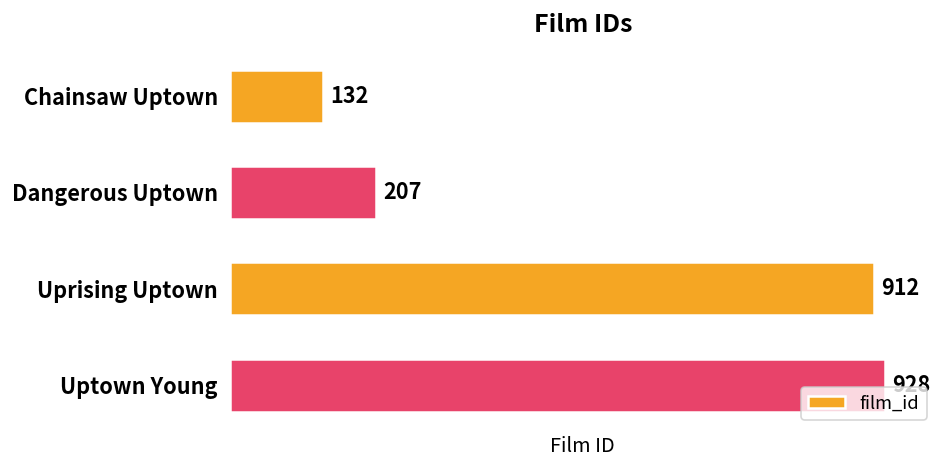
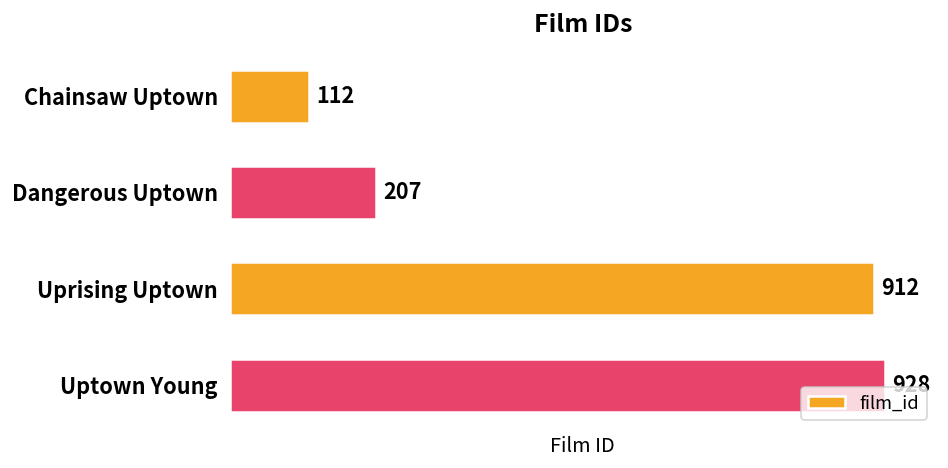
  {
-   "Chainsaw Uptown": 132,
+   "Chainsaw Uptown": 112,
    "Dangerous Uptown": 207,
    "Uprising Uptown": 912
  }
